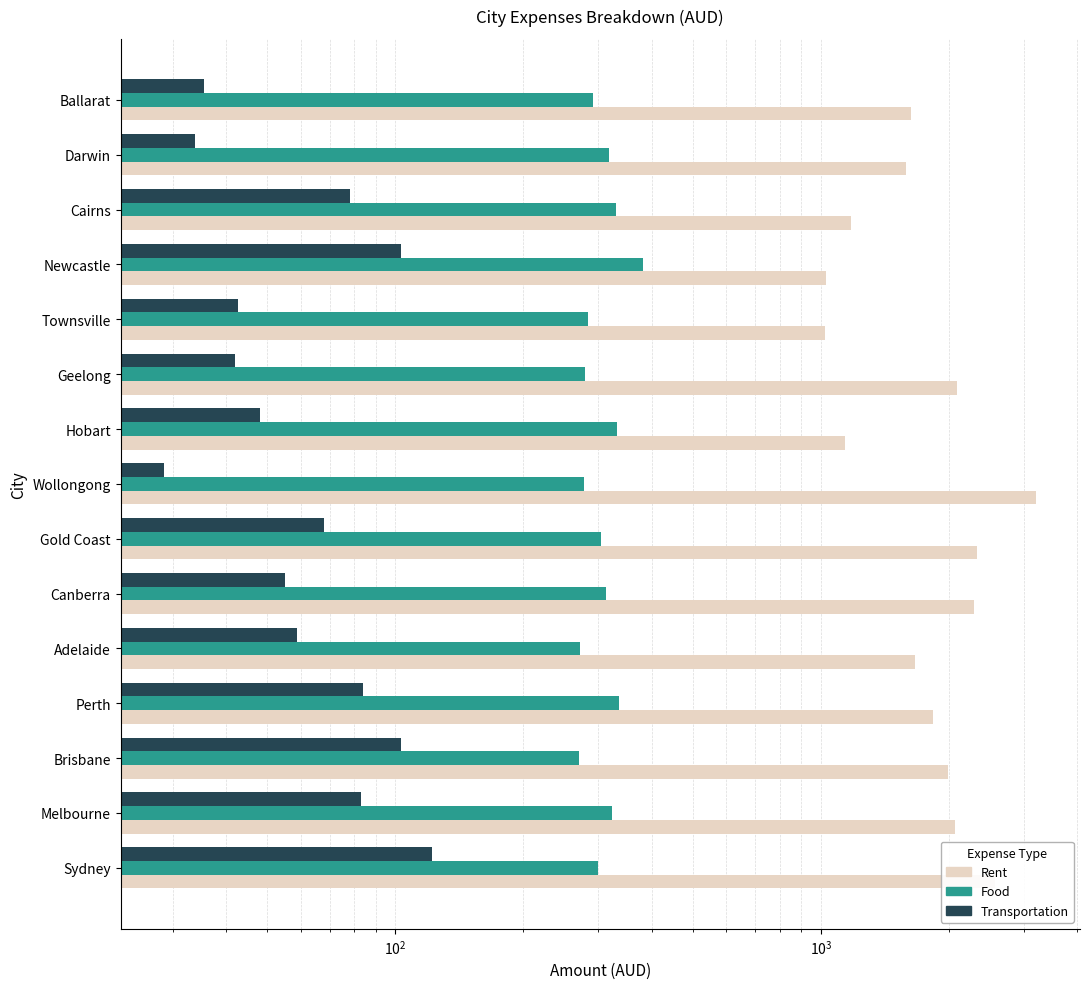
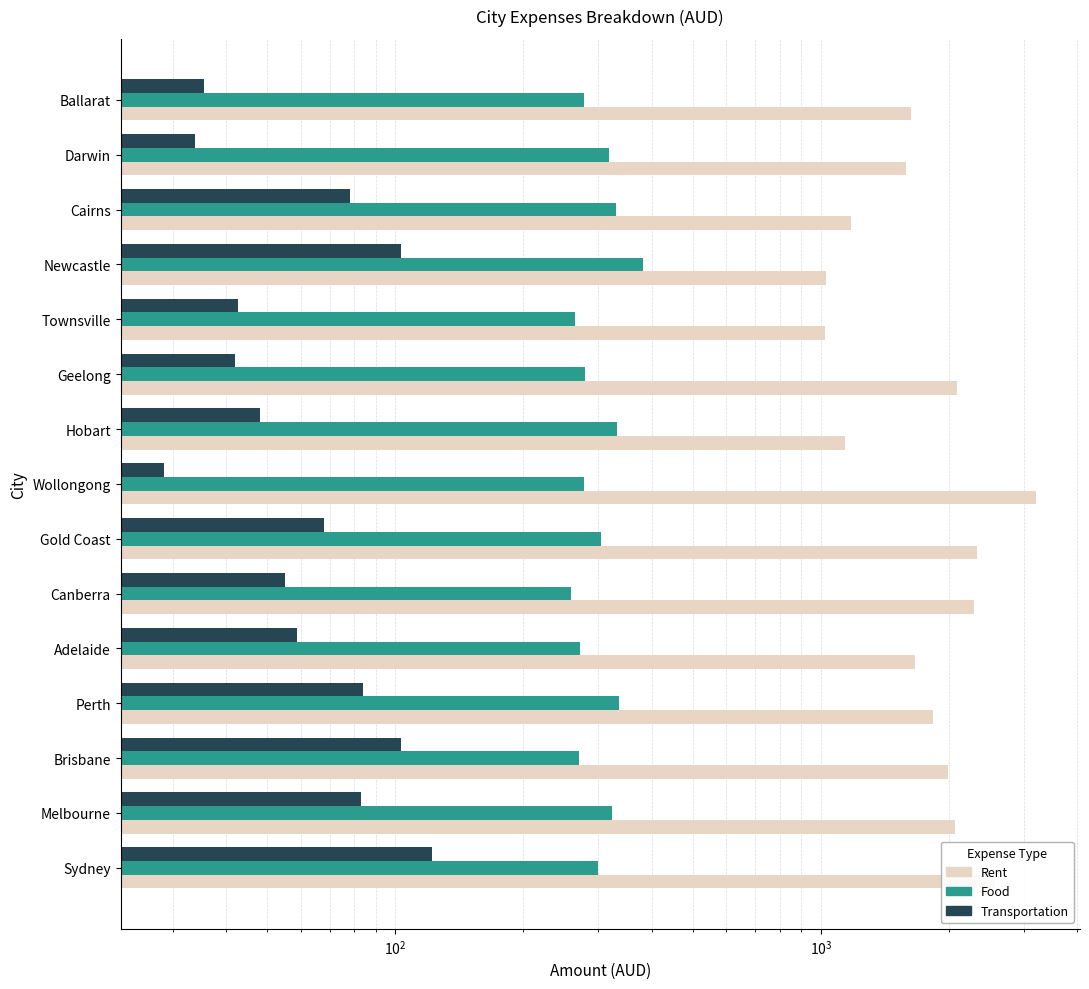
  {
    "Rent": {
      "Ballarat": 1630,
      "Darwin": 1590,
      "Cairns": 1180,
      "Newcastle": 1030,
      "Townsville": 1020,
      "Geelong": 2100,
      "Hobart": 1140,
      "Wollongong": 3200,
      "Gold Coast": 2300,
      "Canberra": 2300,
      "Adelaide": 1670,
      "Perth": 1840,
      "Brisbane": 2000,
      "Melbourne": 2100
    },
    "Food": {
-     "Ballarat": 290,
+     "Ballarat": 280,
      "Darwin": 320,
      "Cairns": 330,
      "Newcastle": 380,
-     "Townsville": 280,
+     "Townsville": 260,
      "Geelong": 280,
      "Hobart": 330,
      "Wollongong": 280,
      "Gold Coast": 300,
-     "Canberra": 310,
+     "Canberra": 260,
      "Adelaide": 270,
      "Perth": 340,
      "Brisbane": 270,
      "Melbourne": 320,
      "Sydney": 300
    },
    "Transportation": {
      "Ballarat": 36,
      "Darwin": 34,
      "Cairns": 78,
      "Newcastle": 103,
      "Townsville": 43,
      "Geelong": 42,
      "Hobart": 48,
      "Wollongong": 29,
      "Gold Coast": 68,
      "Canberra": 55,
      "Adelaide": 59,
      "Perth": 84,
      "Brisbane": 103,
      "Melbourne": 83,
      "Sydney": 122
    }
  }
